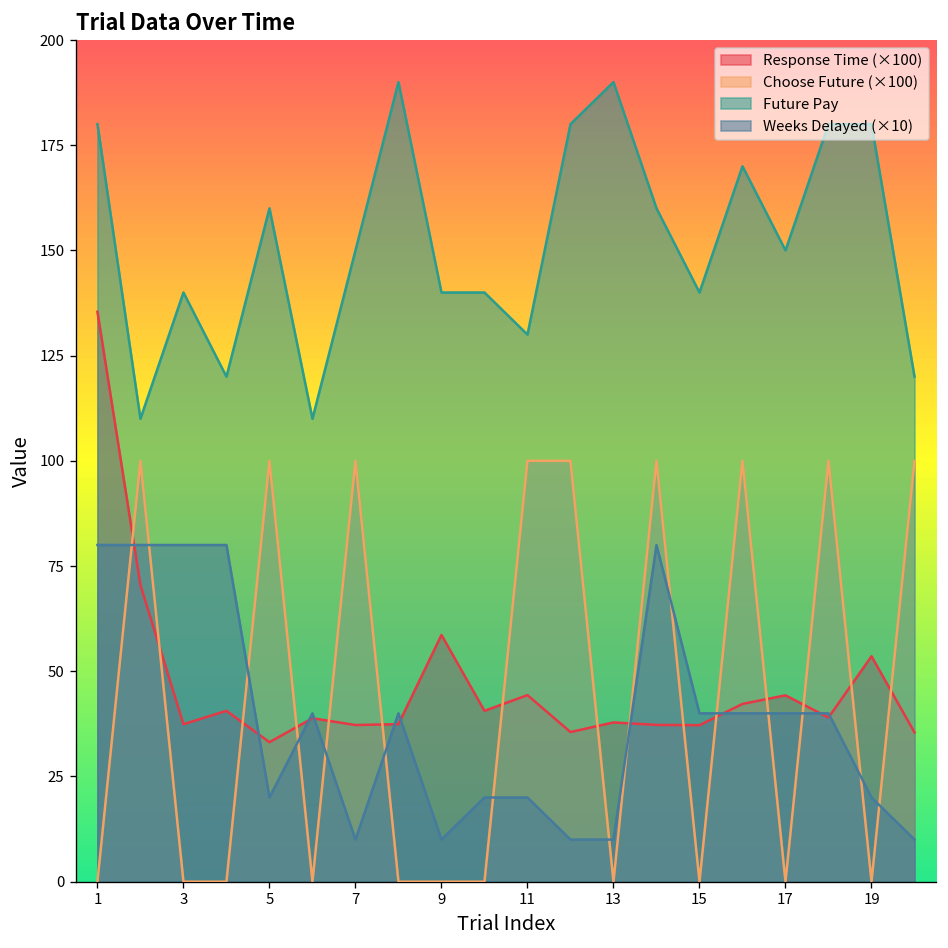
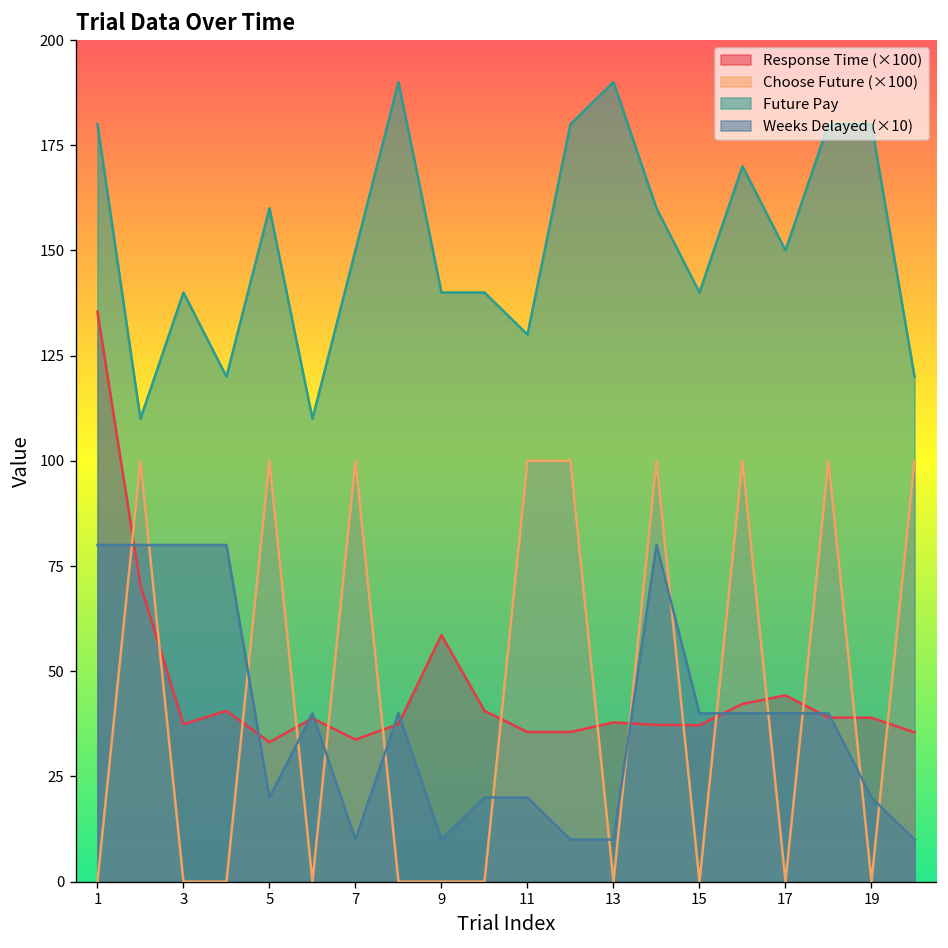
  {
    "Response Time (×100)": {
      "1": 135,
      "3": 37,
      "5": 33,
-     "7": 37,
+     "7": 34,
      "9": 59,
-     "11": 44,
+     "11": 36,
      "13": 38,
      "15": 37,
      "17": 44,
-     "19": 54
+     "19": 39
    },
    "Choose Future (×100)": {
      "1": 0,
      "3": 0,
      "5": 100,
      "7": 100,
      "9": 0,
      "11": 100,
      "13": 0,
      "15": 0,
      "17": 0,
      "19": 0
    }
  }
